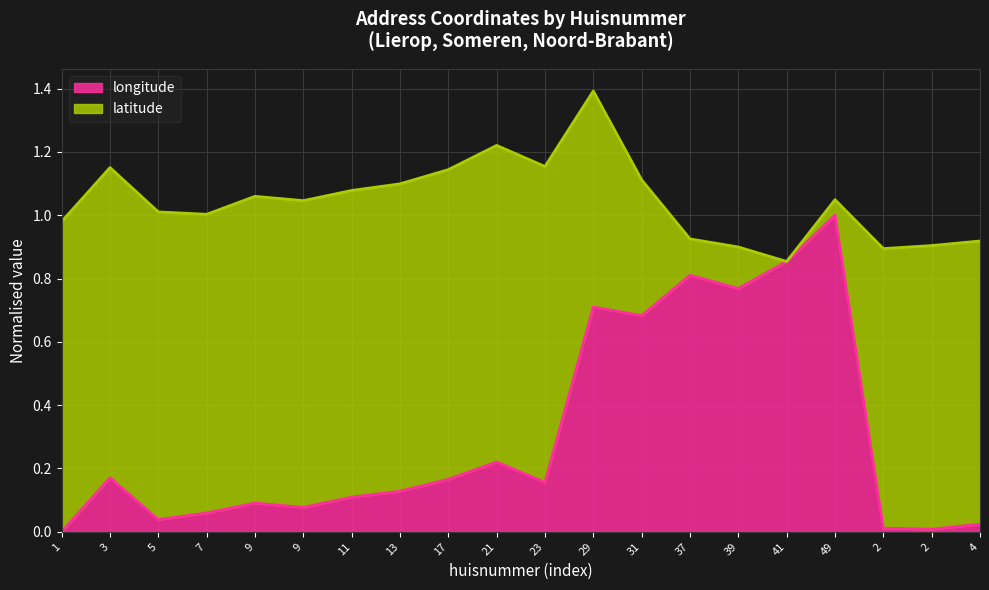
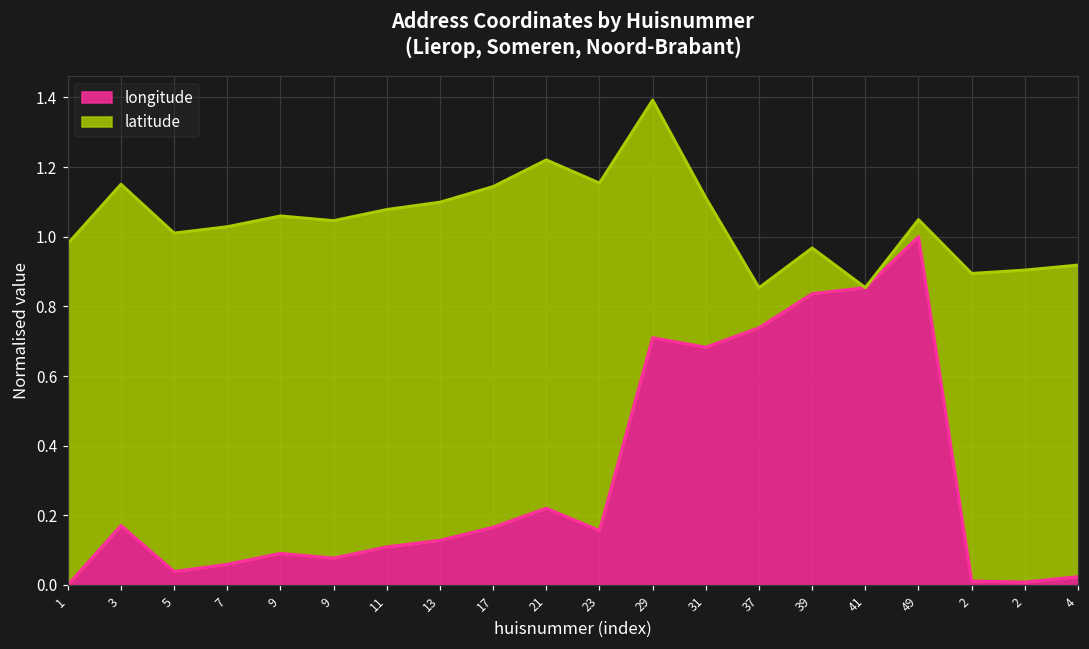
  {
    "longitude": {
      "1": 0.00,
      "3": 0.17,
      "5": 0.04,
      "7": 0.06,
      "11": 0.11,
      "13": 0.13,
      "17": 0.17,
      "21": 0.22,
      "23": 0.16,
      "29": 0.71,
      "31": 0.68,
-     "37": 0.81,
-     "39": 0.77,
+     "37": 0.74,
+     "39": 0.84,
      "49": 1.00,
      "4": 0.02
    },
    "latitude": {
      "1": 0.98,
      "3": 0.98,
      "5": 0.97,
-     "7": 0.94,
+     "7": 0.97,
      "11": 0.97,
      "13": 0.97,
      "17": 0.98,
      "21": 1.00,
      "23": 1.00,
      "29": 0.68,
      "31": 0.43,
      "37": 0.11,
      "39": 0.13,
      "49": 0.05,
      "4": 0.89
    }
  }
